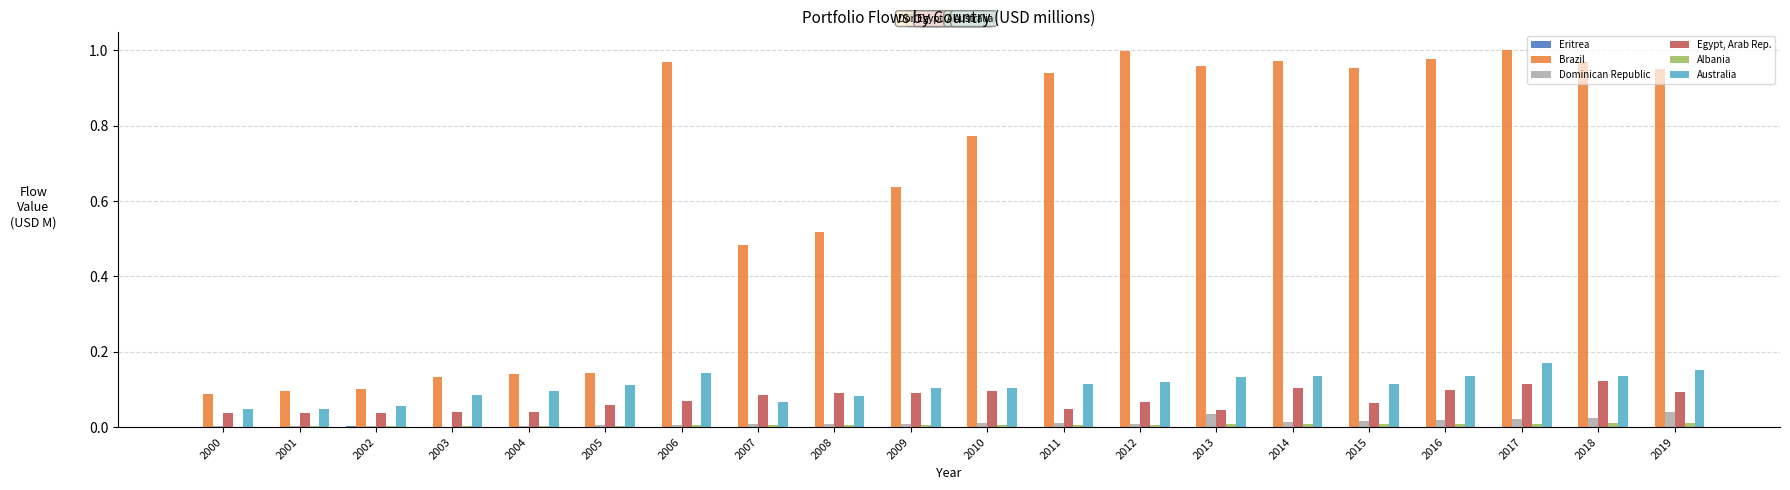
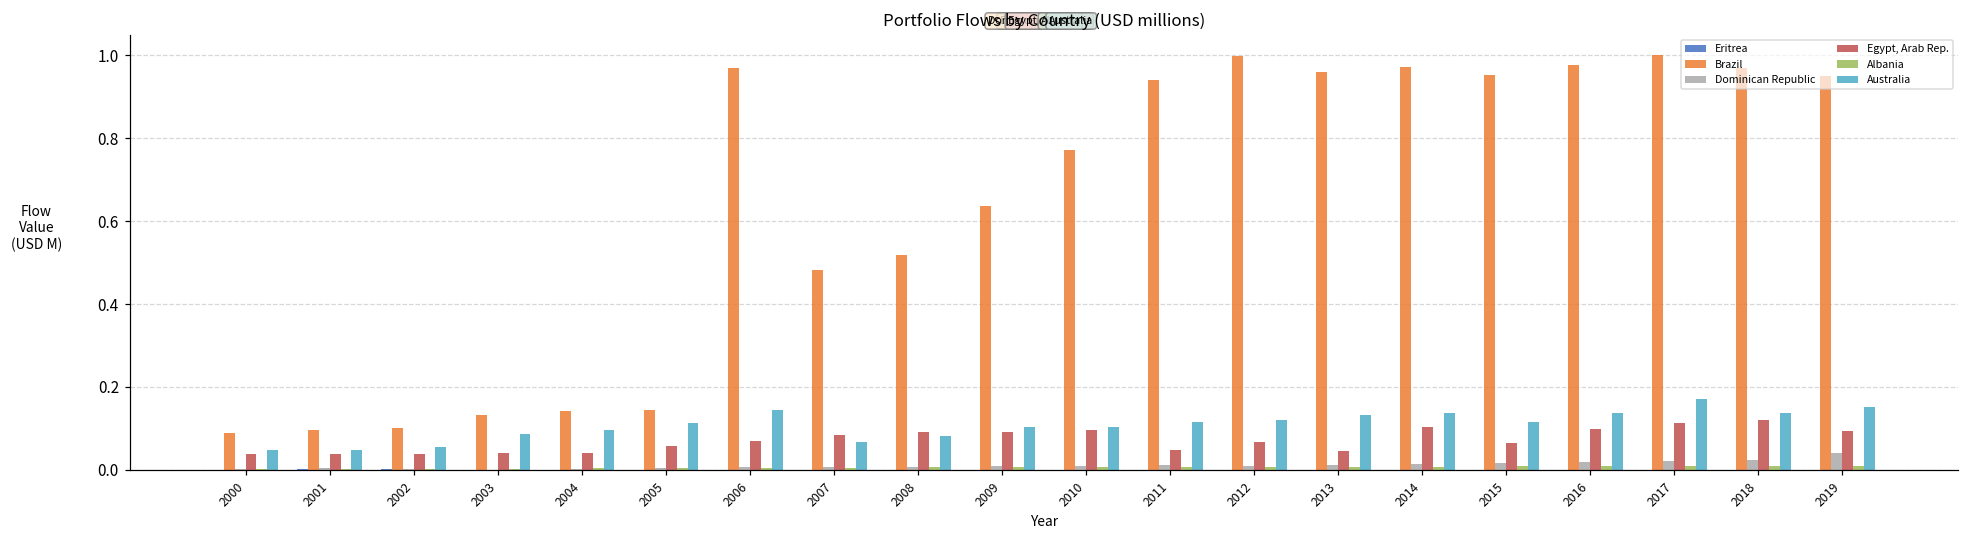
  {
    "Brazil": {
      "2000": 0.09,
      "2001": 0.10,
      "2002": 0.10,
      "2003": 0.13,
      "2004": 0.14,
      "2005": 0.14,
      "2006": 0.97,
      "2007": 0.48,
      "2008": 0.52,
      "2009": 0.64,
      "2010": 0.77,
      "2011": 0.94,
      "2012": 1.00,
      "2013": 0.96,
      "2014": 0.97,
      "2015": 0.95,
      "2016": 0.98,
      "2017": 1.00
    },
    "Dominican Republic": {
      "2007": 0.01,
      "2008": 0.01,
      "2009": 0.01,
      "2010": 0.01,
      "2011": 0.01,
      "2012": 0.01,
-     "2013": 0.04,
+     "2013": 0.01,
      "2014": 0.01,
      "2015": 0.02,
      "2016": 0.02,
      "2017": 0.02,
      "2018": 0.02,
      "2019": 0.04
    },
    "Egypt, Arab Rep.": {
      "2000": 0.04,
      "2001": 0.04,
      "2002": 0.04,
      "2003": 0.04,
      "2004": 0.04,
      "2005": 0.06,
      "2006": 0.07,
      "2007": 0.08,
      "2008": 0.09,
      "2009": 0.09,
      "2010": 0.10,
      "2011": 0.05,
      "2012": 0.07,
      "2013": 0.05,
      "2014": 0.10,
      "2015": 0.06,
      "2016": 0.10,
      "2017": 0.11,
      "2018": 0.12,
      "2019": 0.09
    },
    "Albania": {
      "2010": 0.01,
      "2012": 0.01,
      "2013": 0.01,
      "2014": 0.01,
      "2015": 0.01,
      "2016": 0.01,
      "2017": 0.01,
      "2018": 0.01,
      "2019": 0.01
    }
  }
